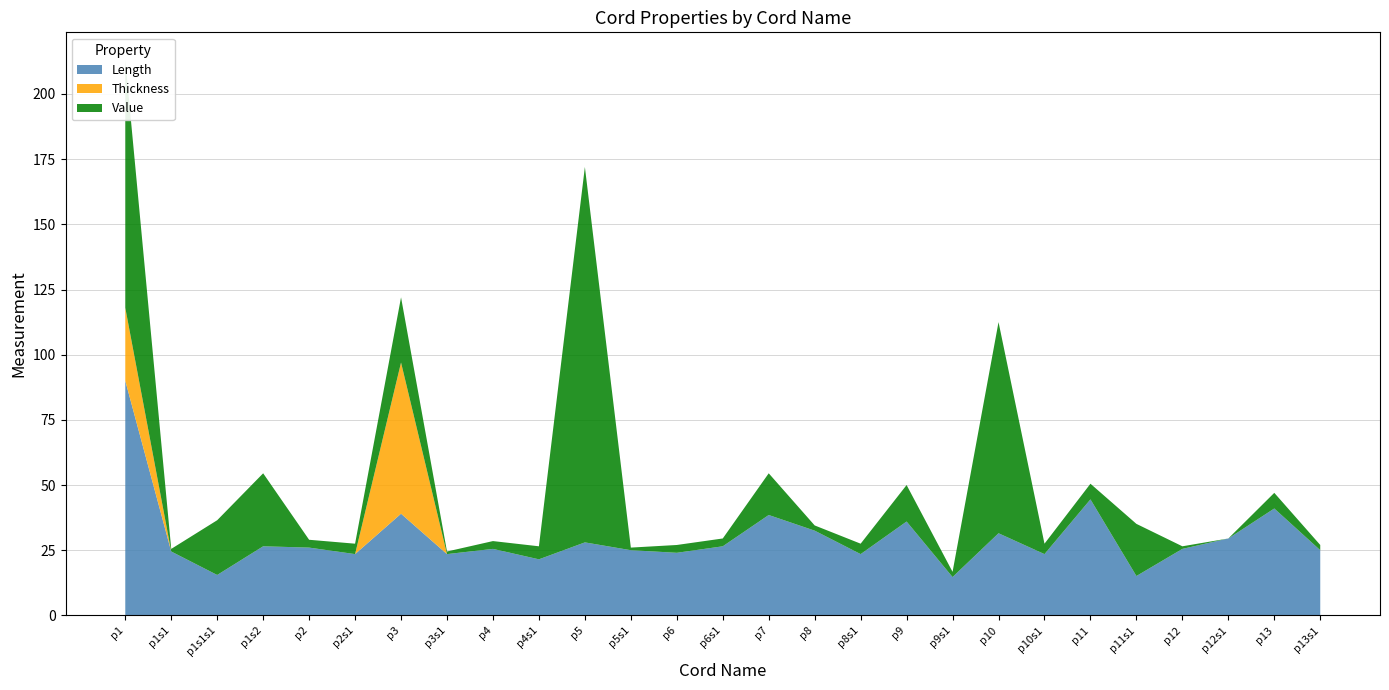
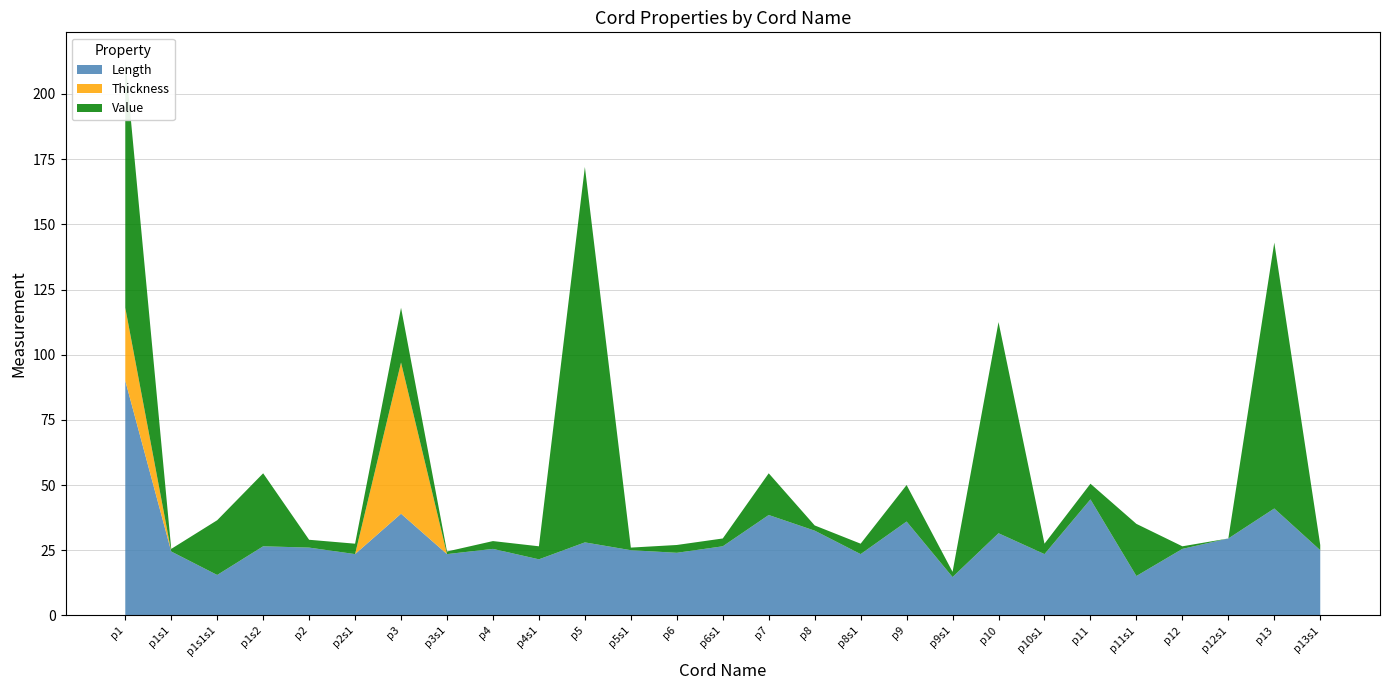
  {
    "Length": {
      "p1": 90,
      "p3": 39
    },
    "Thickness": {
      "p1": 28,
      "p3": 58
    },
    "Value": {
      "p1s1": 1,
      "p1s1s1": 21,
      "p1s2": 28,
      "p2": 3,
      "p2s1": 4,
-     "p3": 25,
+     "p3": 21,
      "p3s1": 1,
      "p4": 3,
      "p4s1": 5,
      "p5": 144,
      "p5s1": 1,
      "p6": 3,
      "p6s1": 3,
      "p7": 16,
      "p8": 2,
      "p8s1": 4,
      "p9": 14,
      "p9s1": 2,
      "p10": 81,
      "p10s1": 4,
      "p11": 6,
      "p11s1": 20,
      "p12": 1,
-     "p13": 6,
+     "p13": 102,
      "p13s1": 2
    }
  }
